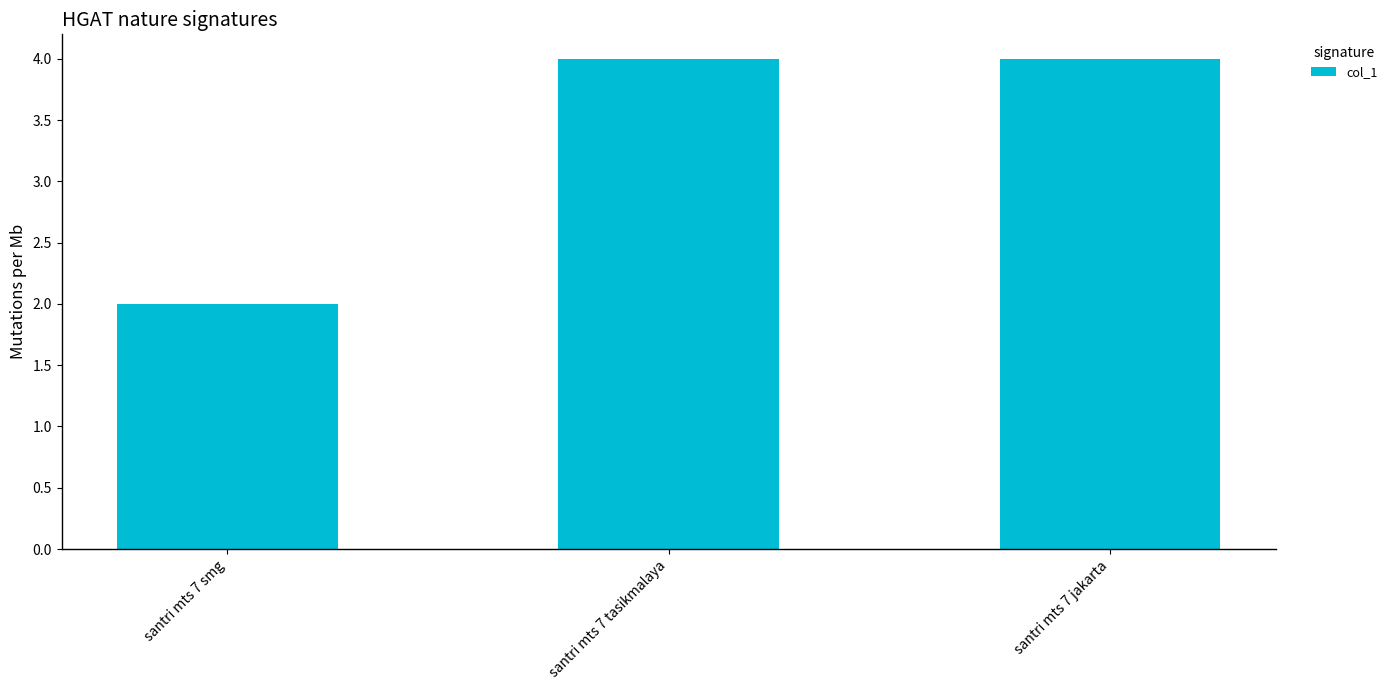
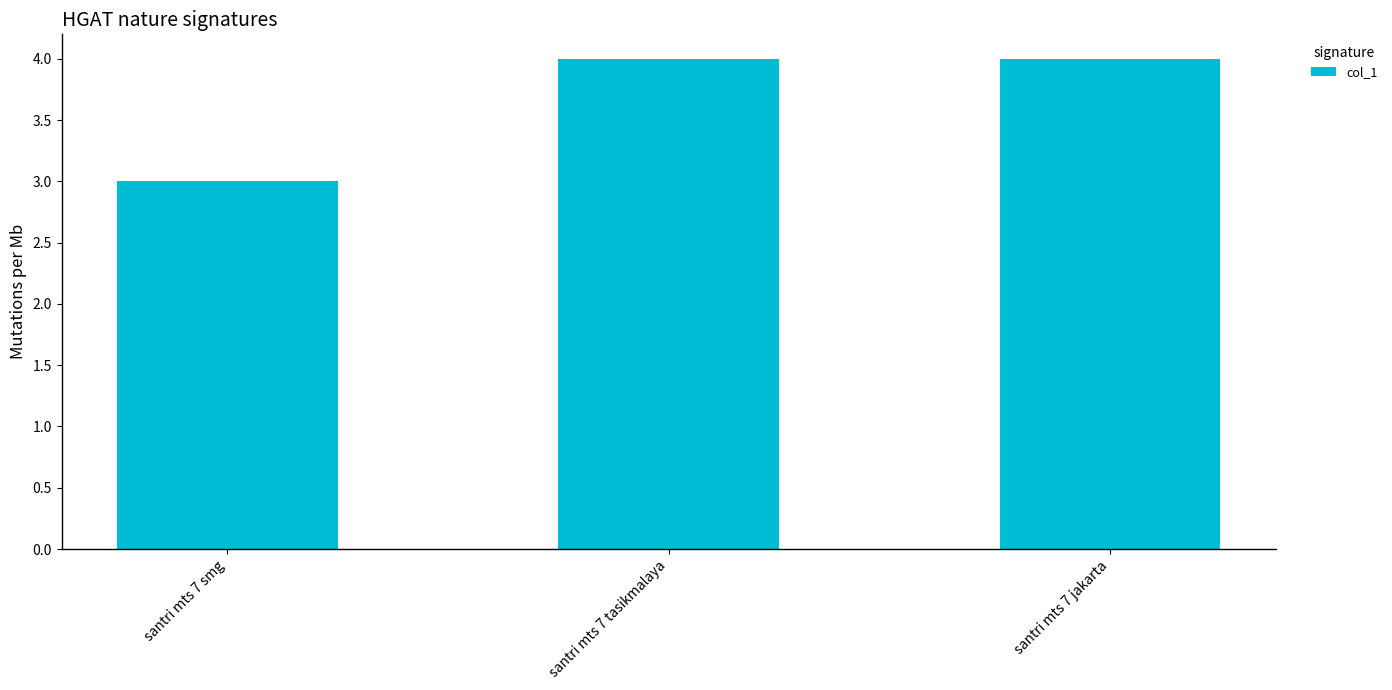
  {
-   "santri mts 7 smg": 2,
+   "santri mts 7 smg": 3,
    "santri mts 7 tasikmalaya": 4,
    "santri mts 7 jakarta": 4
  }
